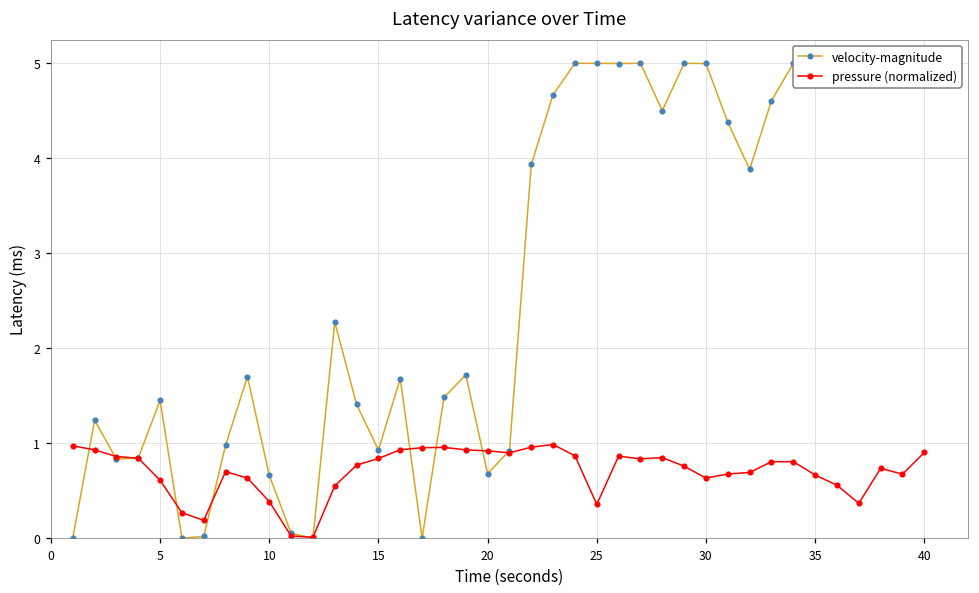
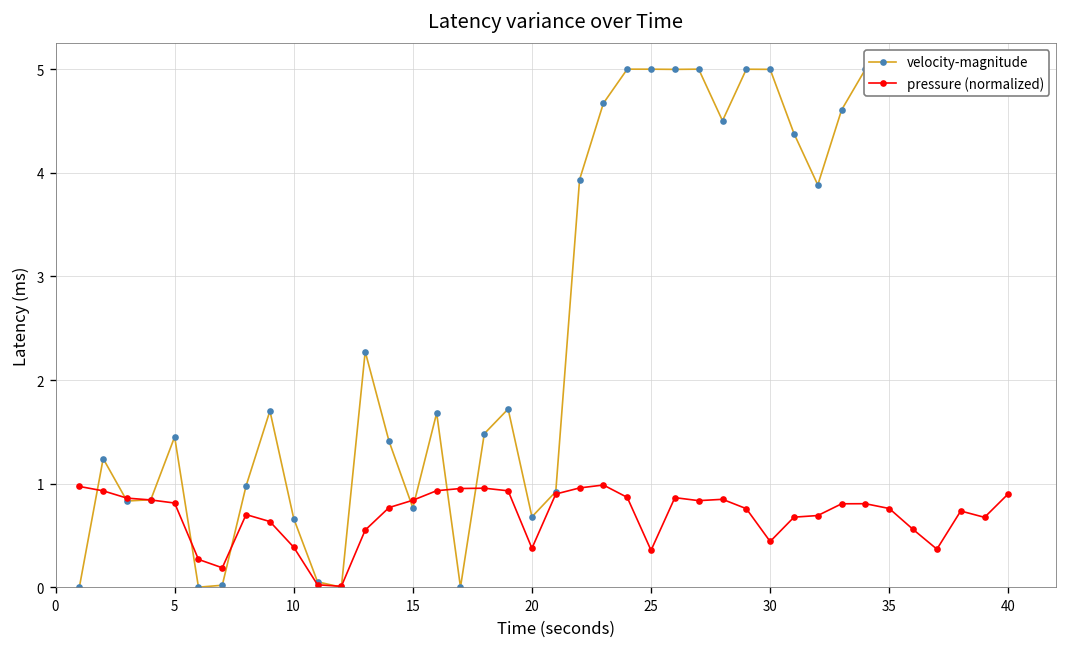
  {
    "velocity-magnitude": {
      "5": 1.5,
      "10": 0.7,
-     "15": 0.9,
+     "15": 0.8,
      "20": 0.7,
      "25": 5.0,
      "30": 5.0
    },
    "pressure (normalized)": {
-     "5": 0.6,
+     "5": 0.8,
      "10": 0.4,
      "15": 0.8,
-     "20": 0.9,
+     "20": 0.4,
      "25": 0.4,
-     "30": 0.6,
-     "35": 0.7,
+     "30": 0.4,
+     "35": 0.8,
      "40": 0.9
    }
  }
